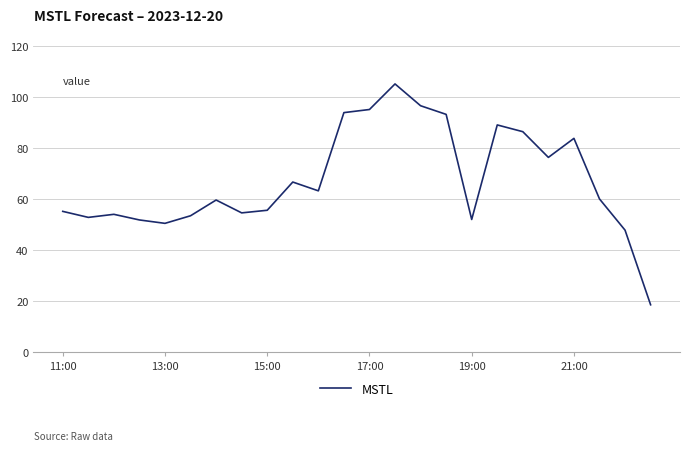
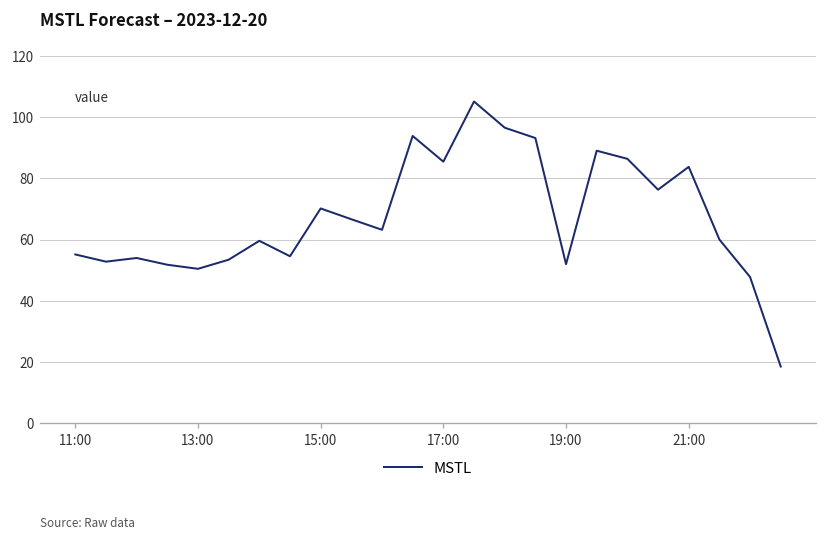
  {
    "11:00": 55,
    "13:00": 50,
-   "15:00": 56,
-   "17:00": 95,
+   "15:00": 70,
+   "17:00": 85,
    "19:00": 52,
    "21:00": 84
  }
